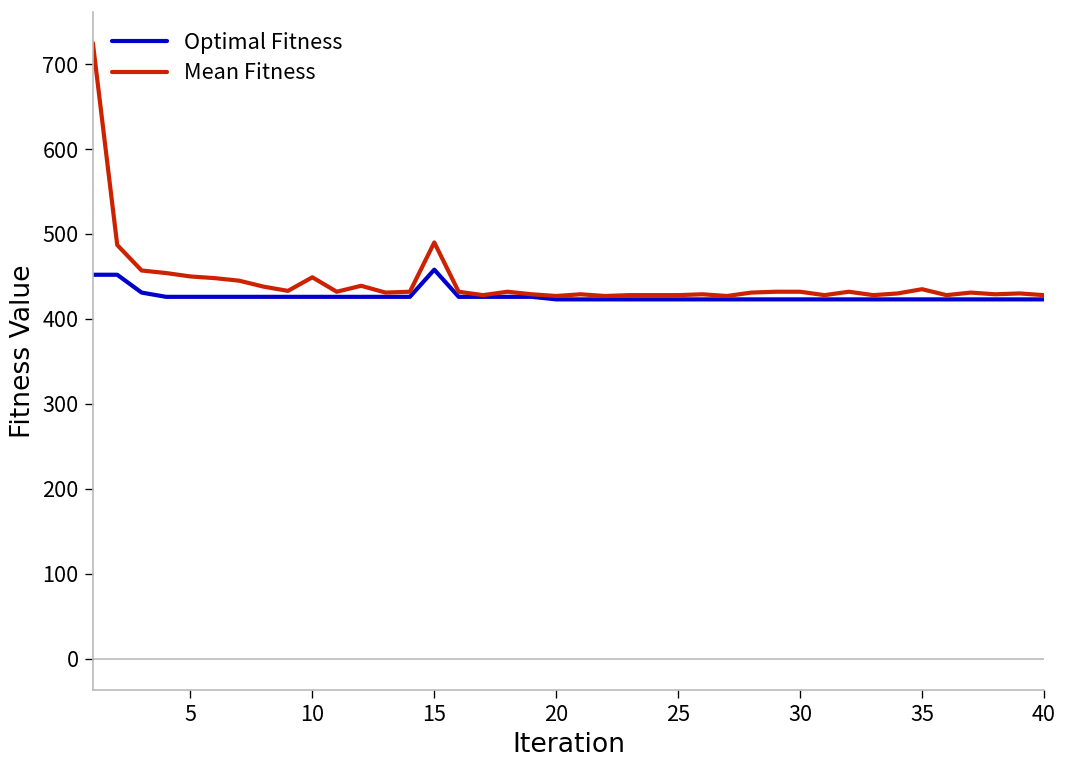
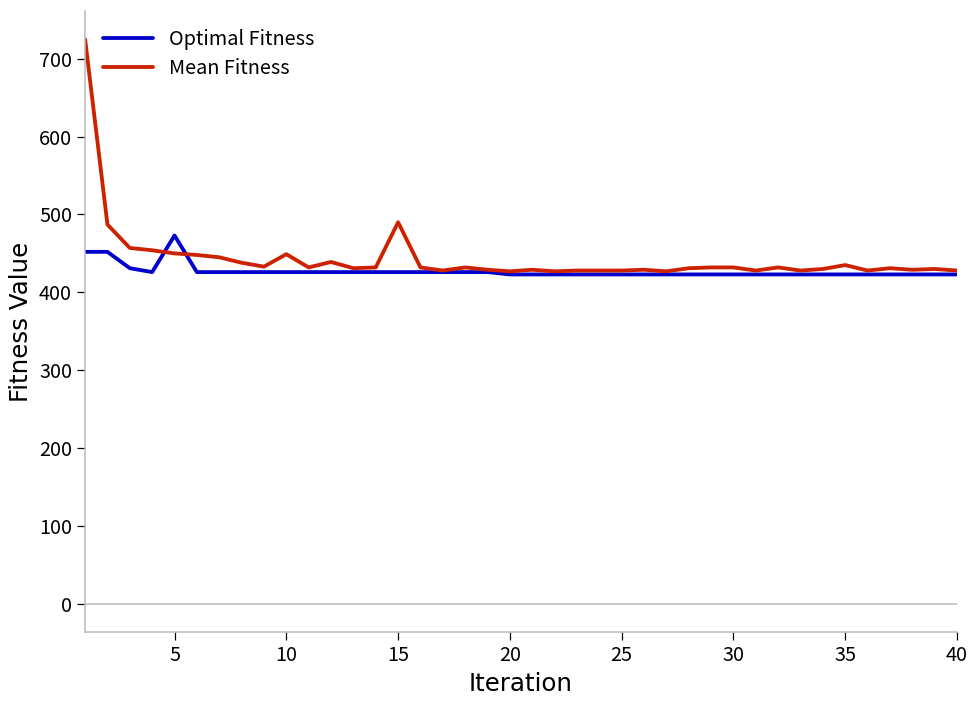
  {
    "Optimal Fitness": {
-     "5": 430,
+     "5": 470,
      "10": 430,
-     "15": 460,
+     "15": 430,
      "20": 420,
      "25": 420,
      "30": 420,
      "35": 420,
      "40": 420
    },
    "Mean Fitness": {
      "5": 450,
      "10": 450,
      "15": 490,
      "20": 430,
      "25": 430,
      "30": 430,
      "35": 440,
      "40": 430
    }
  }
